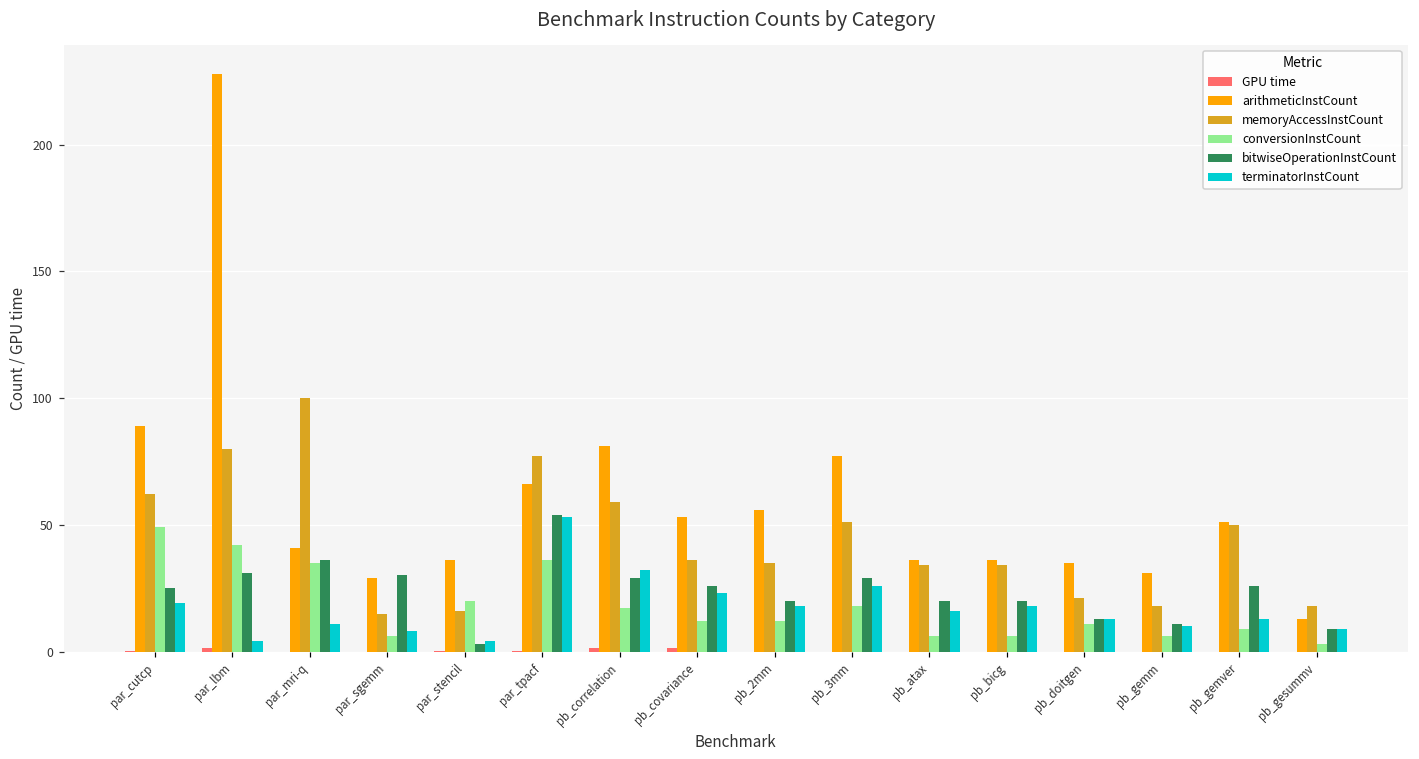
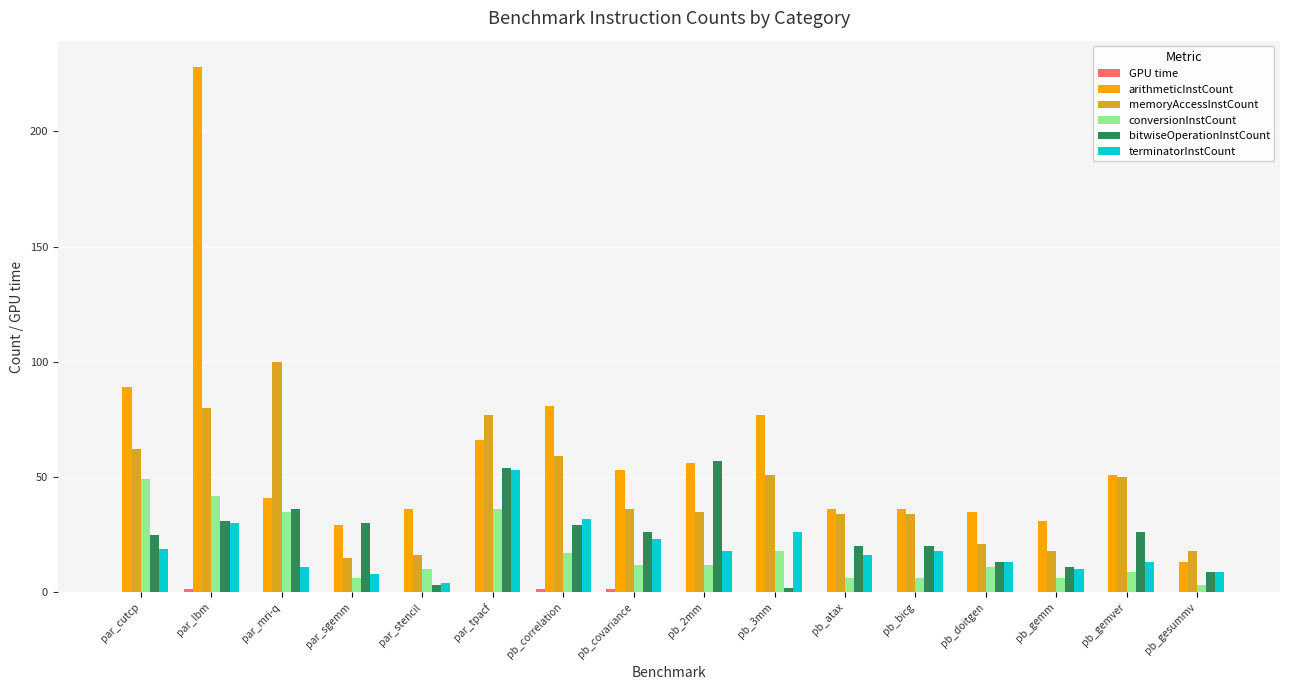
  {
    "GPU time": {
      "par_lbm": 1,
      "pb_correlation": 1,
      "pb_covariance": 1
    },
    "conversionInstCount": {
      "par_cutcp": 49,
      "par_lbm": 42,
      "par_mri-q": 35,
      "par_sgemm": 6,
-     "par_stencil": 20,
+     "par_stencil": 10,
      "par_tpacf": 36,
      "pb_correlation": 17,
      "pb_covariance": 12,
      "pb_2mm": 12,
      "pb_3mm": 18,
      "pb_atax": 6,
      "pb_bicg": 6,
      "pb_doitgen": 11,
      "pb_gemm": 6,
      "pb_gemver": 9,
      "pb_gesummv": 3
    },
    "bitwiseOperationInstCount": {
      "par_cutcp": 25,
      "par_lbm": 31,
      "par_mri-q": 36,
      "par_sgemm": 30,
      "par_stencil": 3,
      "par_tpacf": 54,
      "pb_correlation": 29,
      "pb_covariance": 26,
-     "pb_2mm": 20,
-     "pb_3mm": 29,
+     "pb_2mm": 57,
+     "pb_3mm": 2,
      "pb_atax": 20,
      "pb_bicg": 20,
      "pb_doitgen": 13,
      "pb_gemm": 11,
      "pb_gemver": 26,
      "pb_gesummv": 9
    },
    "terminatorInstCount": {
      "par_cutcp": 19,
-     "par_lbm": 4,
+     "par_lbm": 30,
      "par_mri-q": 11,
      "par_sgemm": 8,
      "par_stencil": 4,
      "par_tpacf": 53,
      "pb_correlation": 32,
      "pb_covariance": 23,
      "pb_2mm": 18,
      "pb_3mm": 26,
      "pb_atax": 16,
      "pb_bicg": 18,
      "pb_doitgen": 13,
      "pb_gemm": 10,
      "pb_gemver": 13,
      "pb_gesummv": 9
    }
  }
